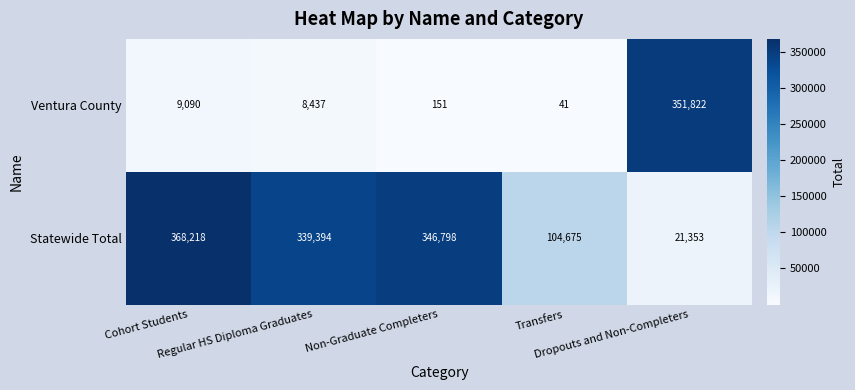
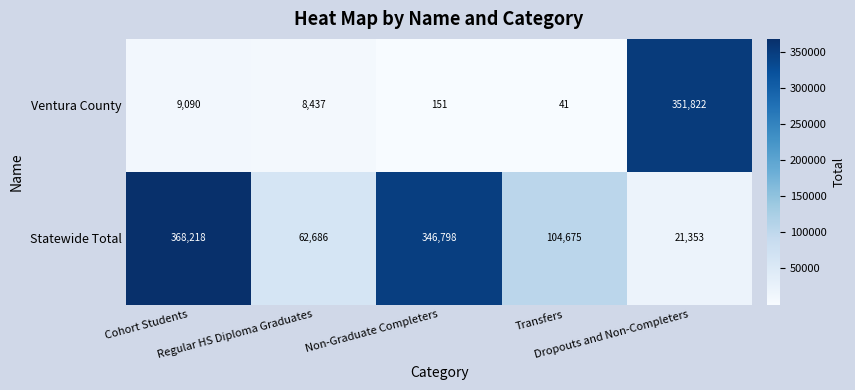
  {
    "Ventura County": {
      "Cohort Students": "9,090",
      "Regular HS Diploma Graduates": "8,437",
      "Non-Graduate Completers": "151",
      "Transfers": "41",
      "Dropouts and Non-Completers": "351,822"
    },
    "Statewide Total": {
      "Cohort Students": "368,218",
-     "Regular HS Diploma Graduates": "339,394",
+     "Regular HS Diploma Graduates": "62,686",
      "Non-Graduate Completers": "346,798",
      "Transfers": "104,675",
      "Dropouts and Non-Completers": "21,353"
    }
  }
